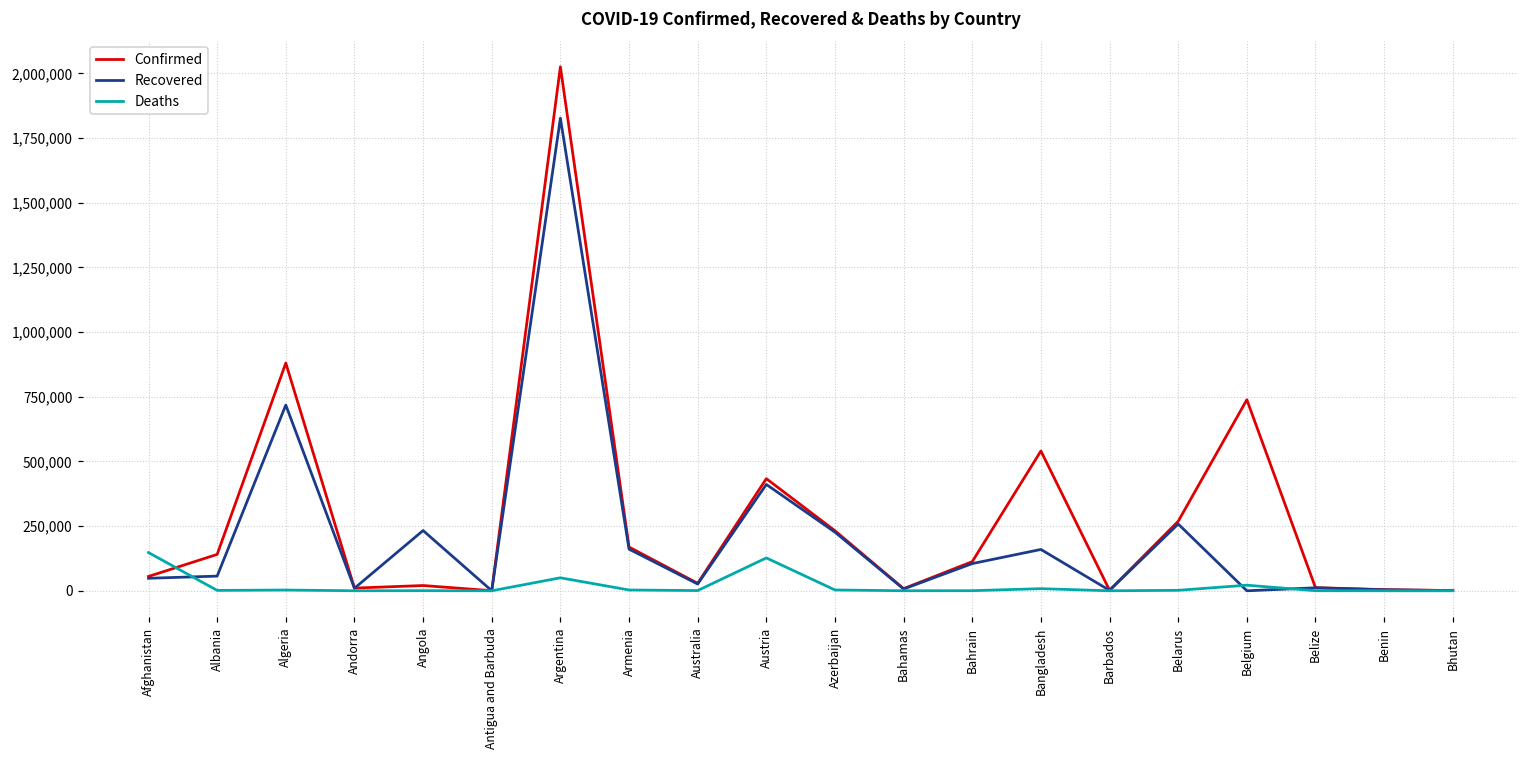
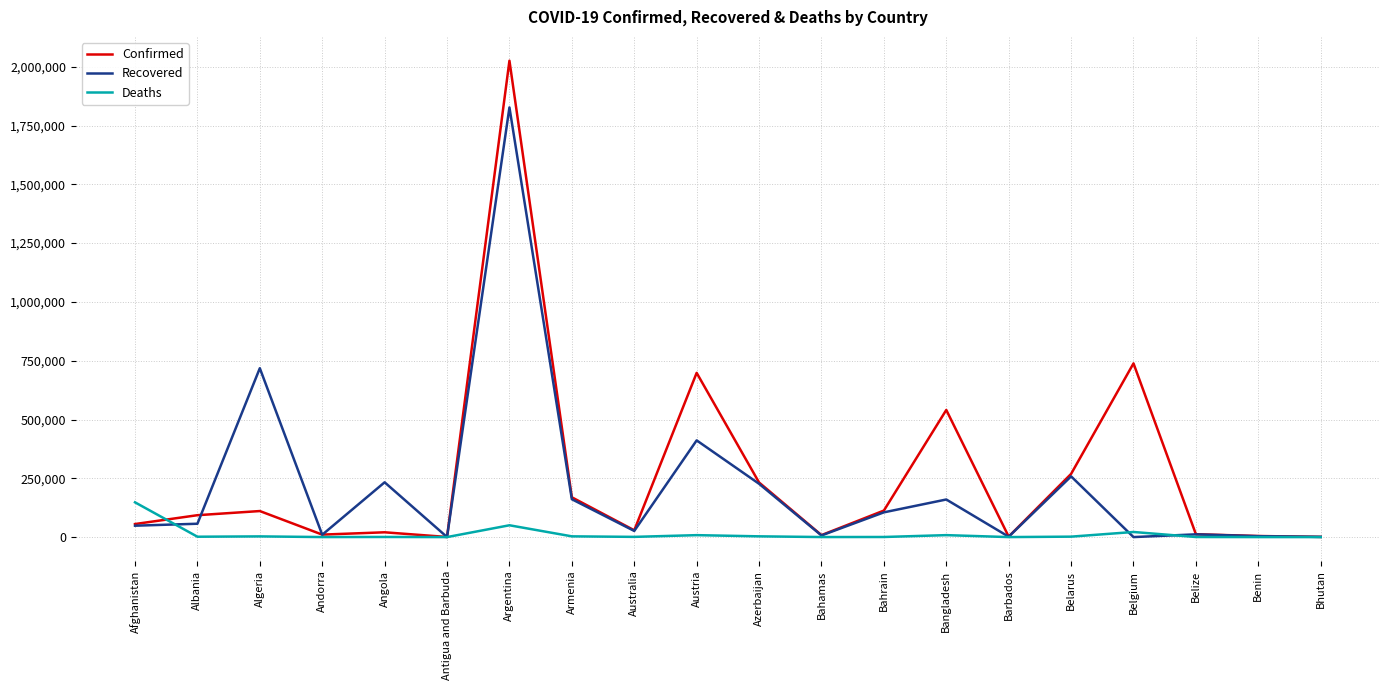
  {
    "Confirmed": {
-     "Albania": "140,000",
-     "Algeria": "880,000",
+     "Albania": "90,000",
+     "Algeria": "110,000",
      "Angola": "20,000",
      "Argentina": "2,030,000",
-     "Austria": "430,000",
+     "Austria": "700,000",
      "Bangladesh": "540,000",
      "Belgium": "740,000"
    },
    "Recovered": {
      "Albania": "60,000",
      "Algeria": "720,000",
      "Angola": "230,000",
      "Argentina": "1,830,000",
      "Austria": "410,000",
      "Bangladesh": "160,000",
      "Belgium": "0"
    },
    "Deaths": {
      "Afghanistan": "150,000",
      "Albania": "0",
      "Algeria": "0",
      "Angola": "0",
      "Argentina": "50,000",
      "Armenia": "0",
      "Australia": "0",
-     "Austria": "130,000",
+     "Austria": "10,000",
      "Azerbaijan": "0",
      "Bahrain": "0",
      "Bangladesh": "10,000",
      "Belarus": "0",
      "Belgium": "20,000",
      "Belize": "0"
    }
  }
